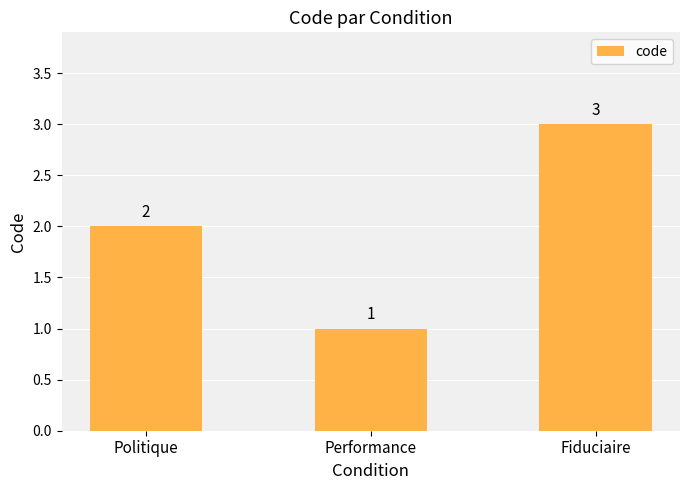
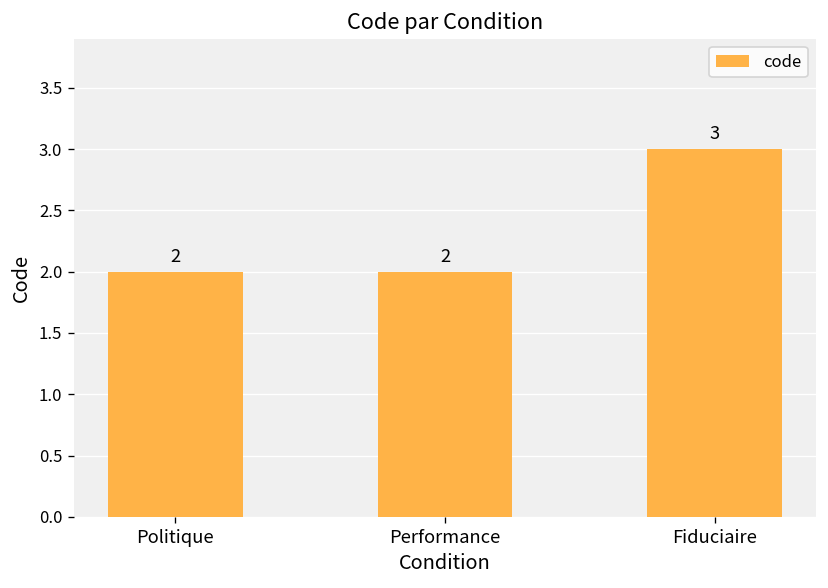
  {
    "Politique": 2,
-   "Performance": 1,
+   "Performance": 2,
    "Fiduciaire": 3
  }
